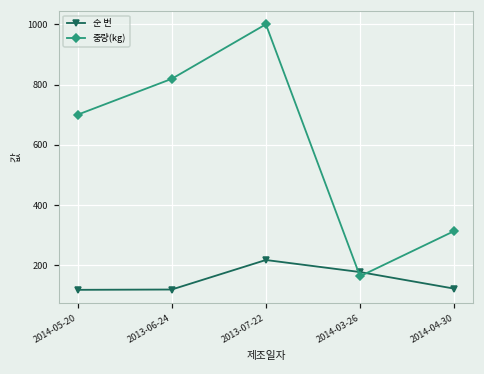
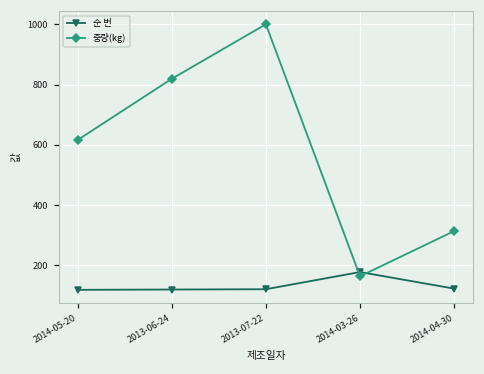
  {
    "순 번": {
      "2014-05-20": 120,
      "2013-06-24": 120,
-     "2013-07-22": 220,
+     "2013-07-22": 120,
      "2014-03-26": 180,
      "2014-04-30": 120
    },
    "중량(kg)": {
-     "2014-05-20": 700,
+     "2014-05-20": 620,
      "2013-06-24": 820,
      "2013-07-22": 1000,
      "2014-03-26": 160,
      "2014-04-30": 310
    }
  }
